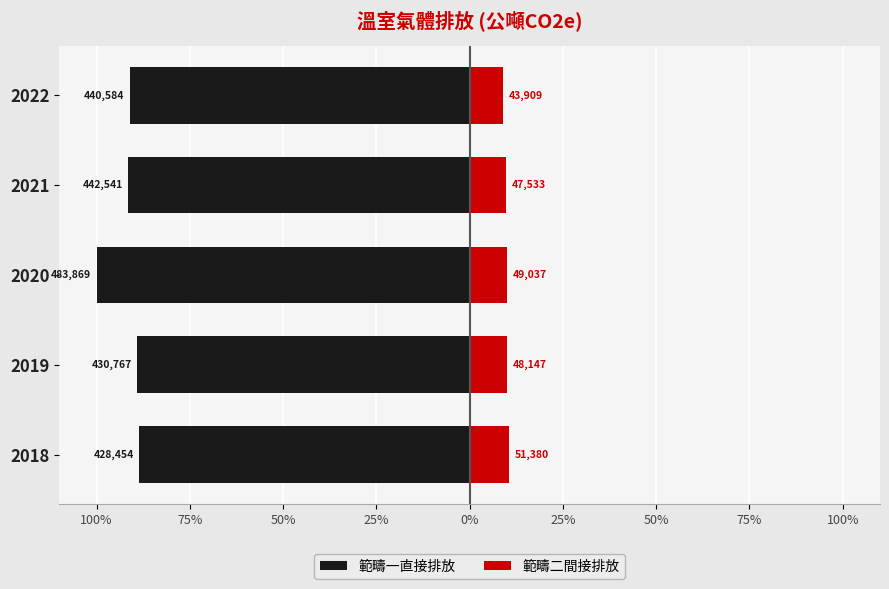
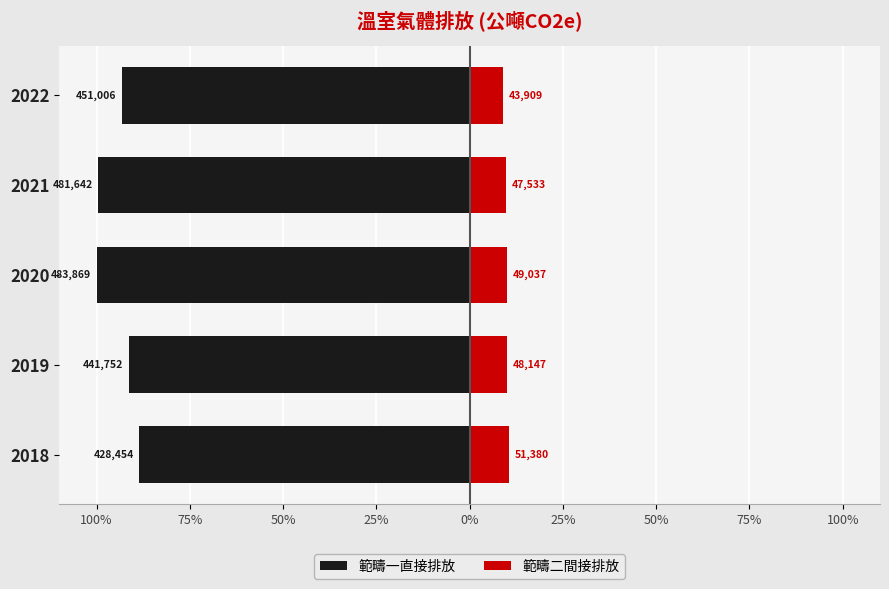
  {
    "範疇一直接排放": {
-     "2022": "440,584",
-     "2021": "442,541",
-     "2019": "430,767"
+     "2022": "451,006",
+     "2021": "481,642",
+     "2019": "441,752"
    }
  }
